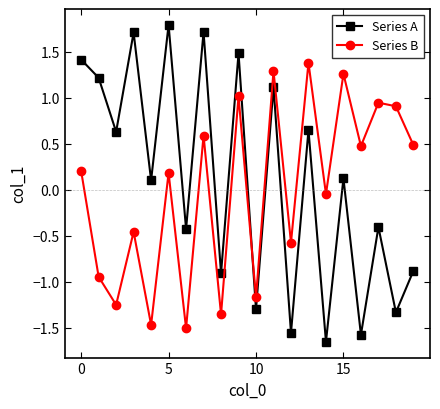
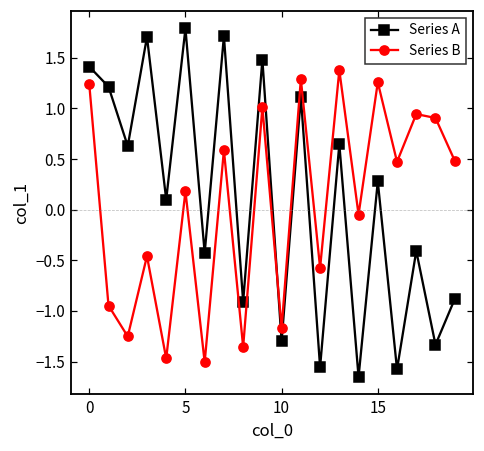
  {
    "Series A": {
      "0": 1.4,
      "5": 1.8,
      "10": -1.3,
-     "15": 0.1
+     "15": 0.3
    },
    "Series B": {
-     "0": 0.2,
+     "0": 1.2,
      "5": 0.2,
      "10": -1.2,
      "15": 1.3
    }
  }
